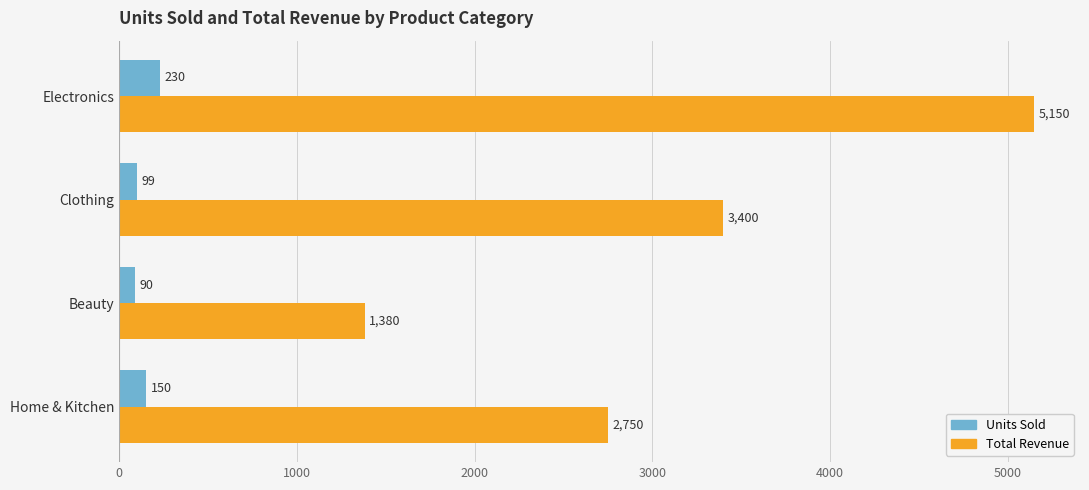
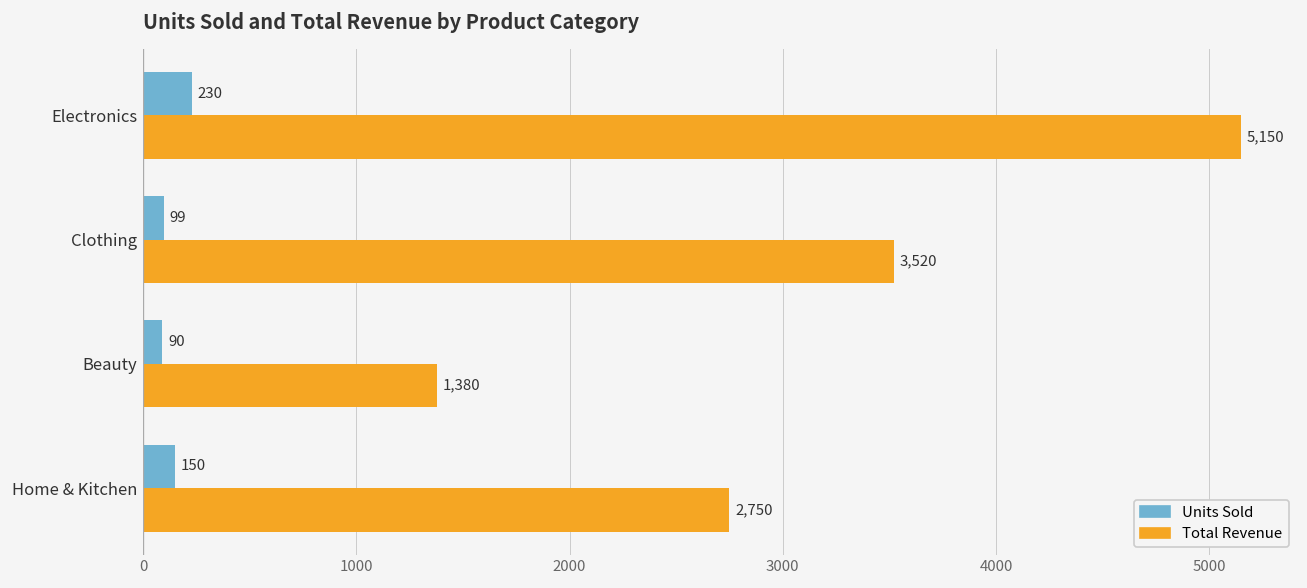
  {
    "Units Sold": {
      "Electronics": "230",
      "Clothing": "99",
      "Beauty": "90",
      "Home & Kitchen": "150"
    },
    "Total Revenue": {
      "Electronics": "5,150",
-     "Clothing": "3,400",
+     "Clothing": "3,520",
      "Beauty": "1,380",
      "Home & Kitchen": "2,750"
    }
  }
